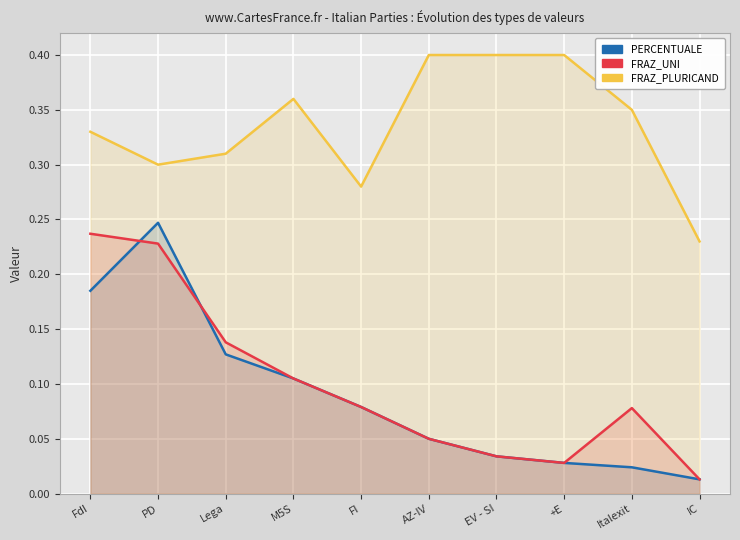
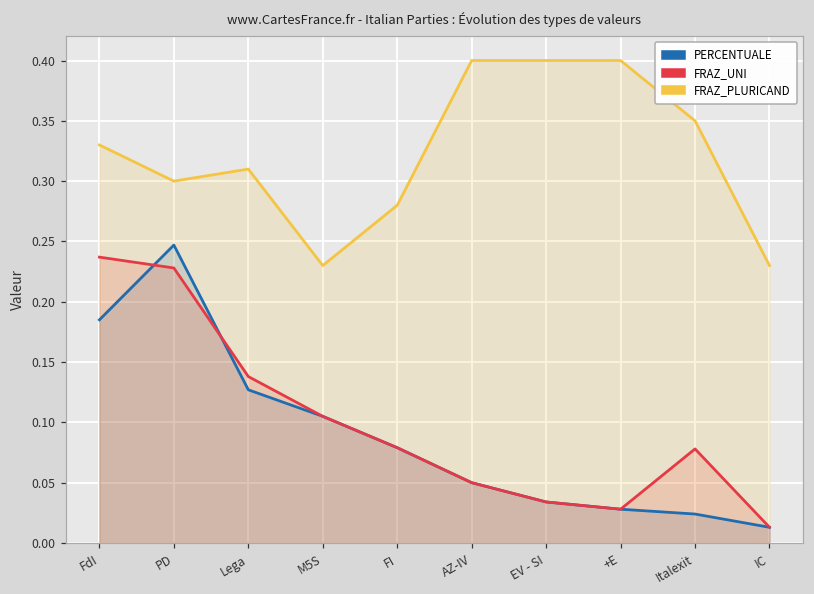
  {
    "PERCENTUALE": {
      "FdI": 0.185,
      "PD": 0.247,
      "Lega": 0.127,
      "Italexit": 0.024
    },
    "FRAZ_UNI": {
      "FdI": 0.237,
      "PD": 0.23,
      "Lega": 0.14,
      "Italexit": 0.08
    },
    "FRAZ_PLURICAND": {
      "FdI": 0.33,
      "PD": 0.30,
      "Lega": 0.31,
-     "M5S": 0.36,
+     "M5S": 0.23,
      "FI": 0.28,
      "AZ-IV": 0.40,
      "EV - SI": 0.40,
      "+E": 0.40,
      "Italexit": 0.35,
      "IC": 0.23
    }
  }
